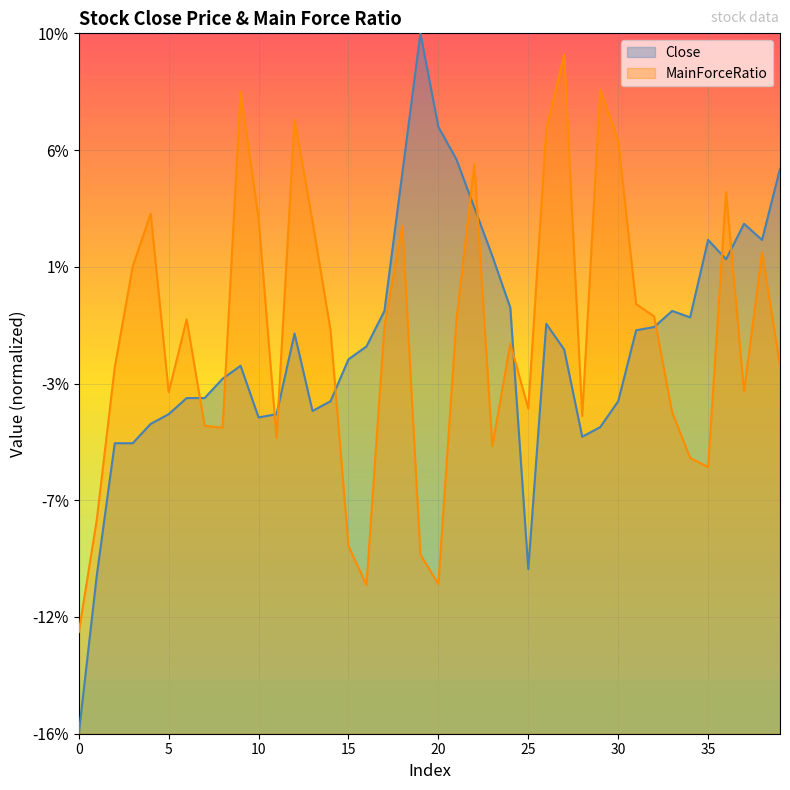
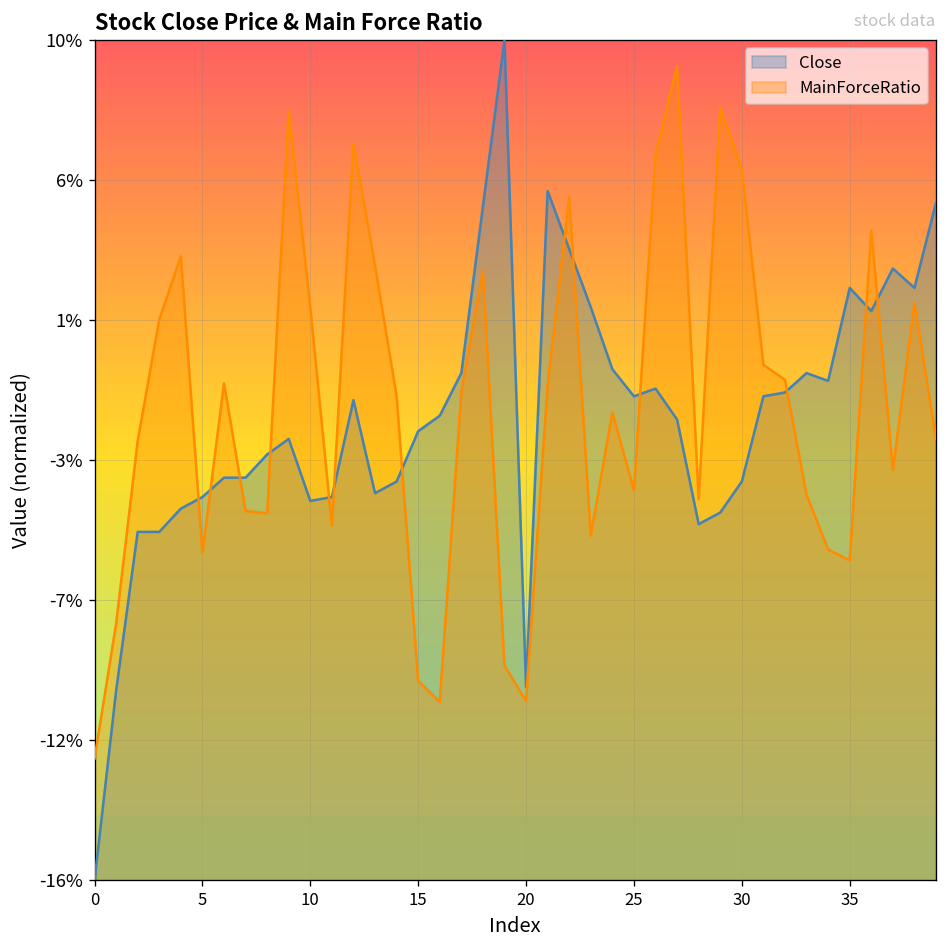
  {
    "Close": {
      "5": "-4.1%",
      "10": "-4.3%",
      "15": "-2.1%",
-     "20": "6.5%",
-     "25": "-9.9%",
+     "20": "-10.0%",
+     "25": "-1.0%",
      "30": "-3.7%",
      "35": "2.3%"
    },
    "MainForceRatio": {
      "0": "-12.2%",
-     "5": "-3.3%",
-     "10": "3.1%",
-     "15": "-9.0%",
+     "5": "-5.9%",
+     "10": "1.7%",
+     "15": "-9.8%",
      "20": "-10.5%",
      "25": "-3.9%",
      "30": "6.0%",
      "35": "-6.1%"
    }
  }
